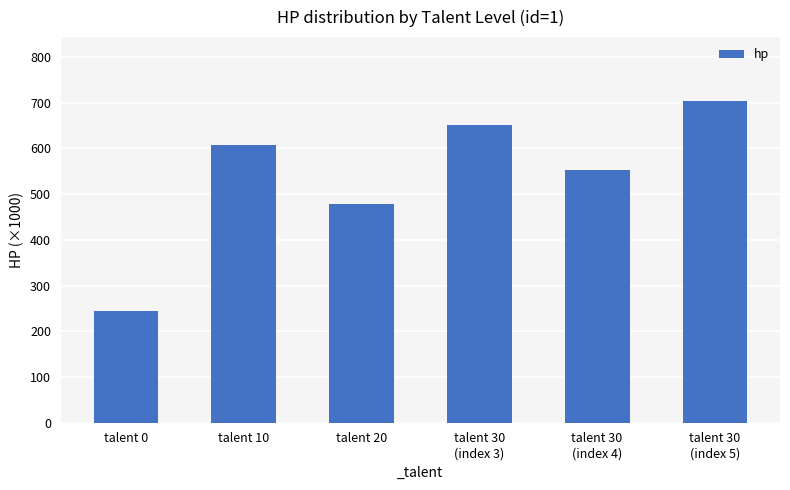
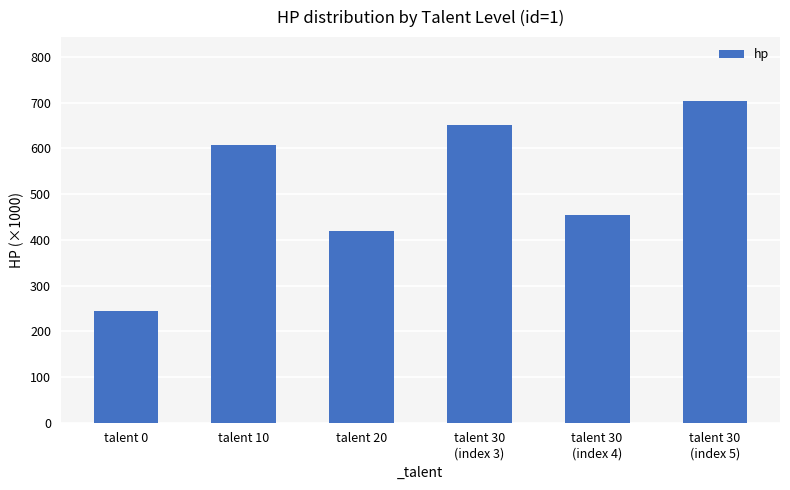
  {
    "talent 0": 240,
    "talent 10": 610,
-   "talent 20": 480,
+   "talent 20": 420,
    "talent 30 (index 3)": 650,
-   "talent 30 (index 4)": 550,
+   "talent 30 (index 4)": 450,
    "talent 30 (index 5)": 700
  }
